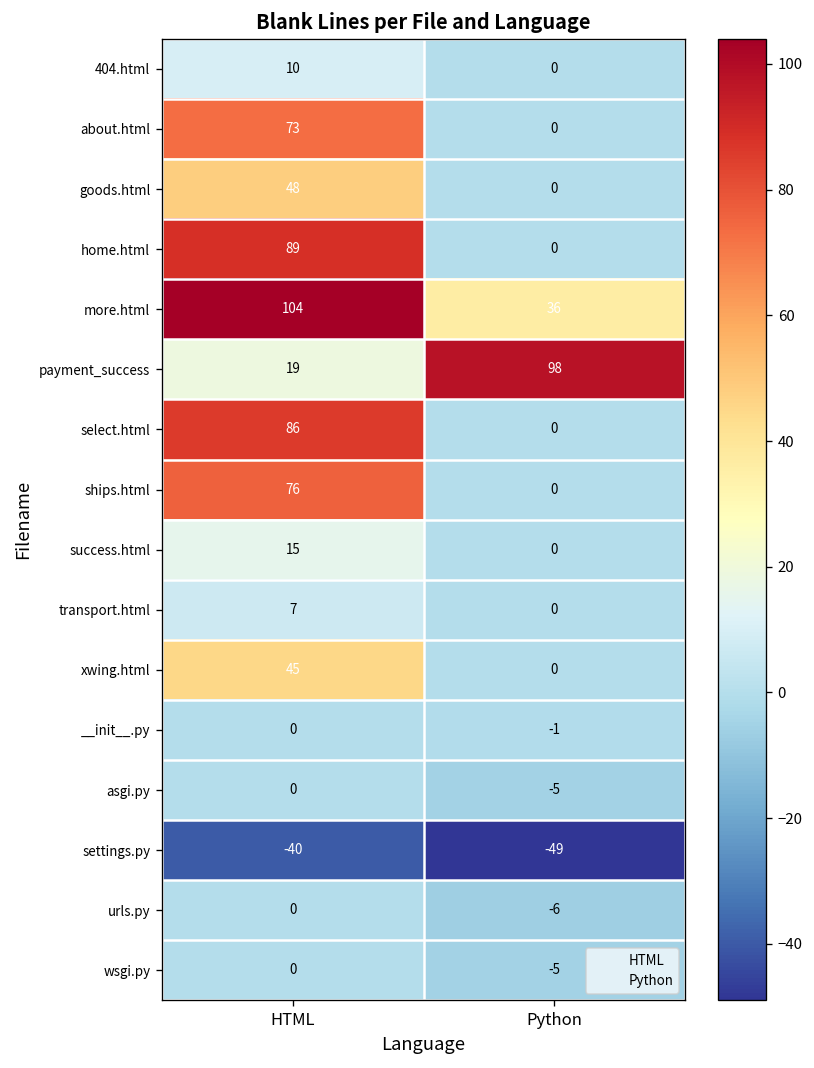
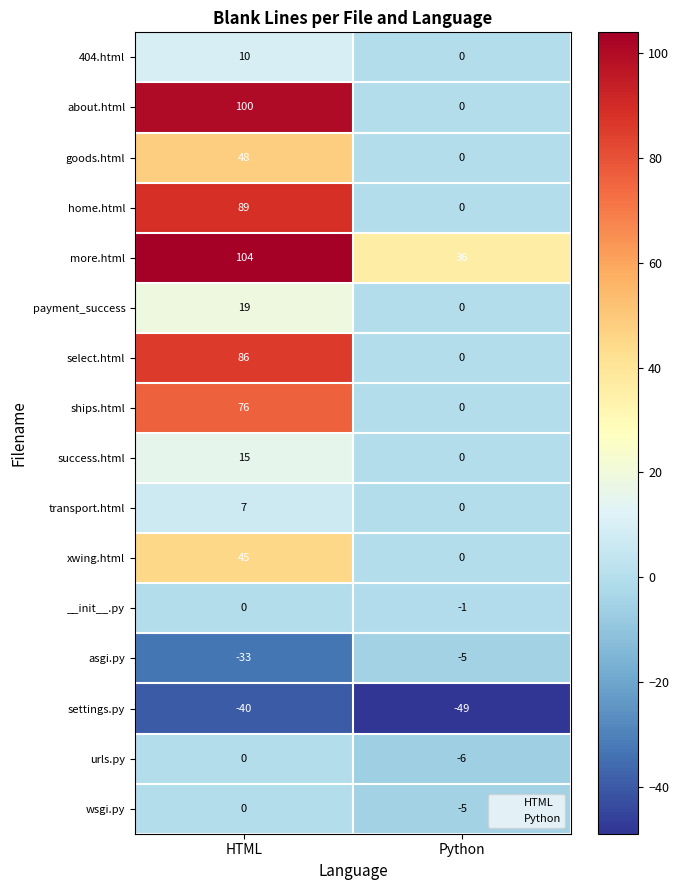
  {
    "404.html": {
      "HTML": 10,
      "Python": 0
    },
    "about.html": {
-     "HTML": 73,
+     "HTML": 100,
      "Python": 0
    },
    "goods.html": {
      "HTML": 48,
      "Python": 0
    },
    "home.html": {
      "HTML": 89,
      "Python": 0
    },
    "more.html": {
      "HTML": 104,
      "Python": 36
    },
    "payment_success": {
      "HTML": 19,
-     "Python": 98
+     "Python": 0
    },
    "select.html": {
      "HTML": 86,
      "Python": 0
    },
    "ships.html": {
      "HTML": 76,
      "Python": 0
    },
    "success.html": {
      "HTML": 15,
      "Python": 0
    },
    "transport.html": {
      "HTML": 7,
      "Python": 0
    },
    "xwing.html": {
      "HTML": 45,
      "Python": 0
    },
    "__init__.py": {
      "HTML": 0,
      "Python": -1
    },
    "asgi.py": {
-     "HTML": 0,
+     "HTML": -33,
      "Python": -5
    },
    "settings.py": {
      "HTML": -40,
      "Python": -49
    },
    "urls.py": {
      "HTML": 0,
      "Python": -6
    },
    "wsgi.py": {
      "HTML": 0,
      "Python": -5
    }
  }
